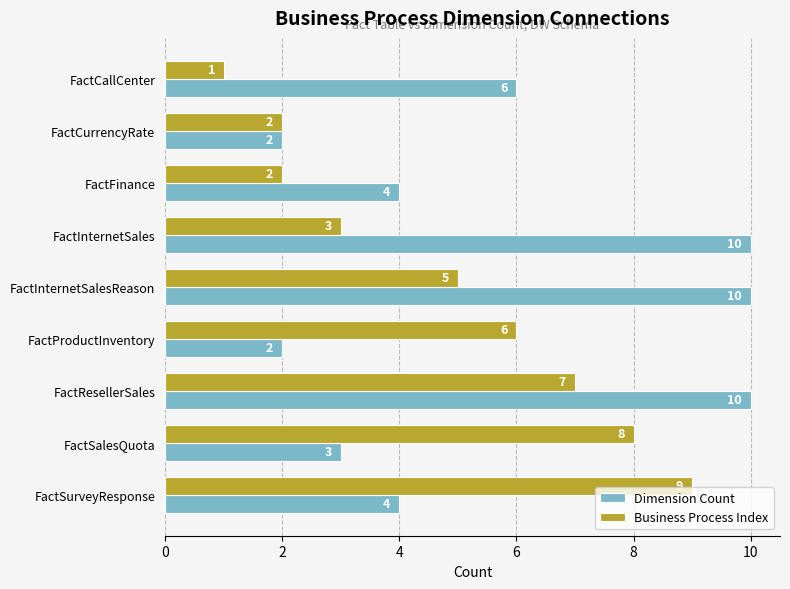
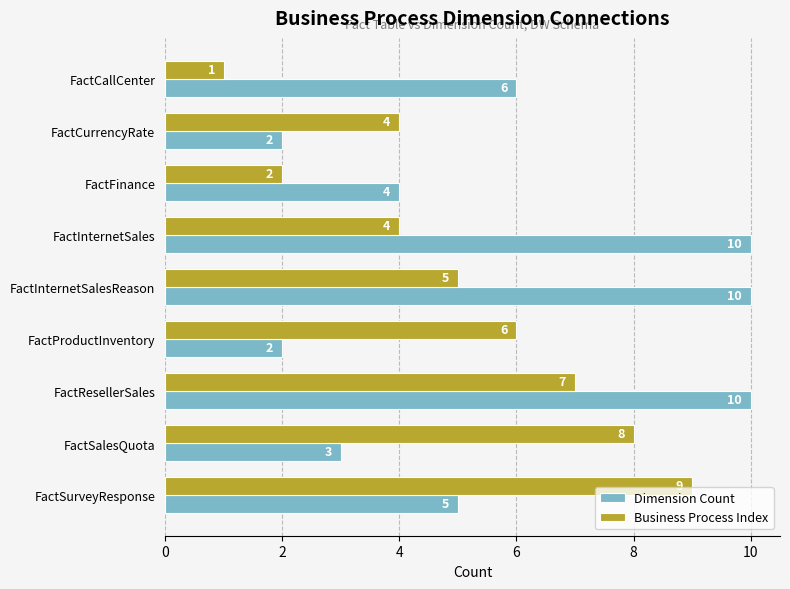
  {
    "Dimension Count": {
      "FactCallCenter": 6,
      "FactCurrencyRate": 2,
      "FactFinance": 4,
      "FactInternetSales": 10,
      "FactInternetSalesReason": 10,
      "FactProductInventory": 2,
      "FactResellerSales": 10,
      "FactSalesQuota": 3,
-     "FactSurveyResponse": 4
+     "FactSurveyResponse": 5
    },
    "Business Process Index": {
      "FactCallCenter": 1,
-     "FactCurrencyRate": 2,
+     "FactCurrencyRate": 4,
      "FactFinance": 2,
-     "FactInternetSales": 3,
+     "FactInternetSales": 4,
      "FactInternetSalesReason": 5,
      "FactProductInventory": 6,
      "FactResellerSales": 7,
      "FactSalesQuota": 8
    }
  }
